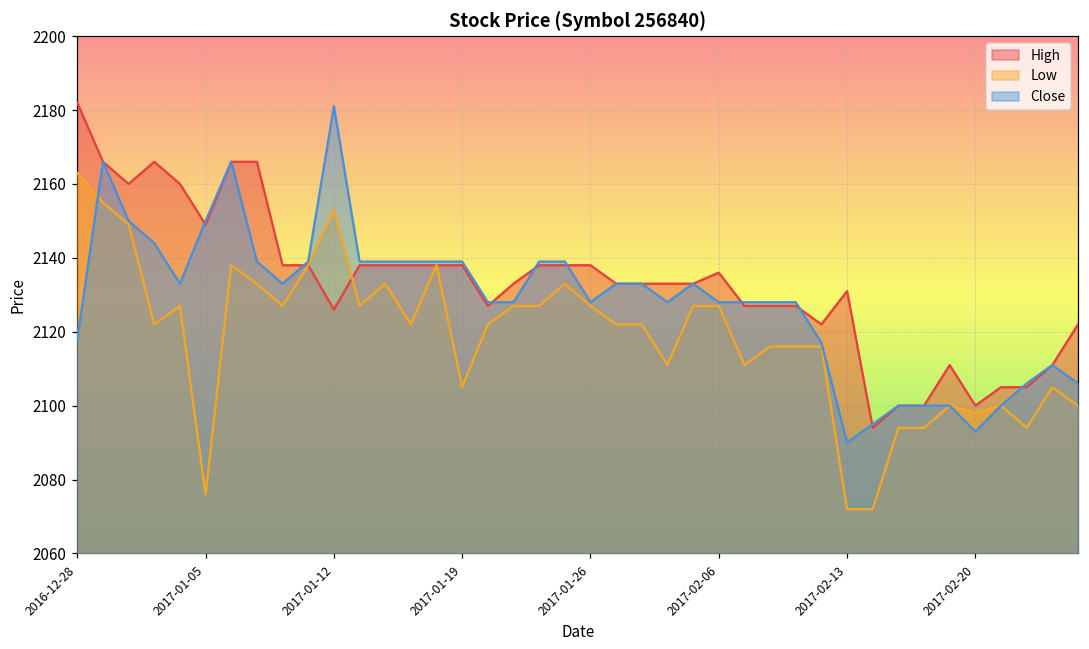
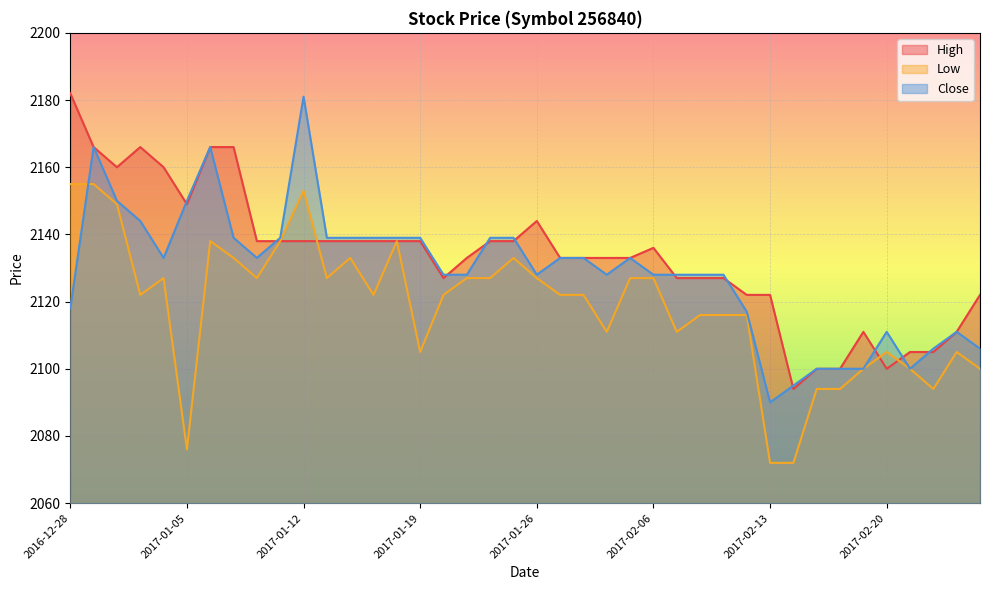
  {
    "High": {
      "2016-12-28": 2182,
      "2017-01-05": 2149,
-     "2017-01-12": 2126,
+     "2017-01-12": 2138,
      "2017-01-19": 2138,
-     "2017-01-26": 2138,
+     "2017-01-26": 2144,
      "2017-02-06": 2136,
-     "2017-02-13": 2131,
+     "2017-02-13": 2122,
      "2017-02-20": 2100
    },
    "Low": {
-     "2016-12-28": 2163,
+     "2016-12-28": 2155,
      "2017-01-05": 2076,
      "2017-01-12": 2153,
      "2017-01-19": 2105,
      "2017-01-26": 2127,
      "2017-02-06": 2127,
      "2017-02-13": 2072,
-     "2017-02-20": 2098
+     "2017-02-20": 2105
    },
    "Close": {
      "2016-12-28": 2118,
      "2017-01-05": 2150,
      "2017-01-12": 2181,
      "2017-01-19": 2139,
      "2017-01-26": 2128,
      "2017-02-06": 2128,
      "2017-02-13": 2090,
-     "2017-02-20": 2093
+     "2017-02-20": 2111
    }
  }
